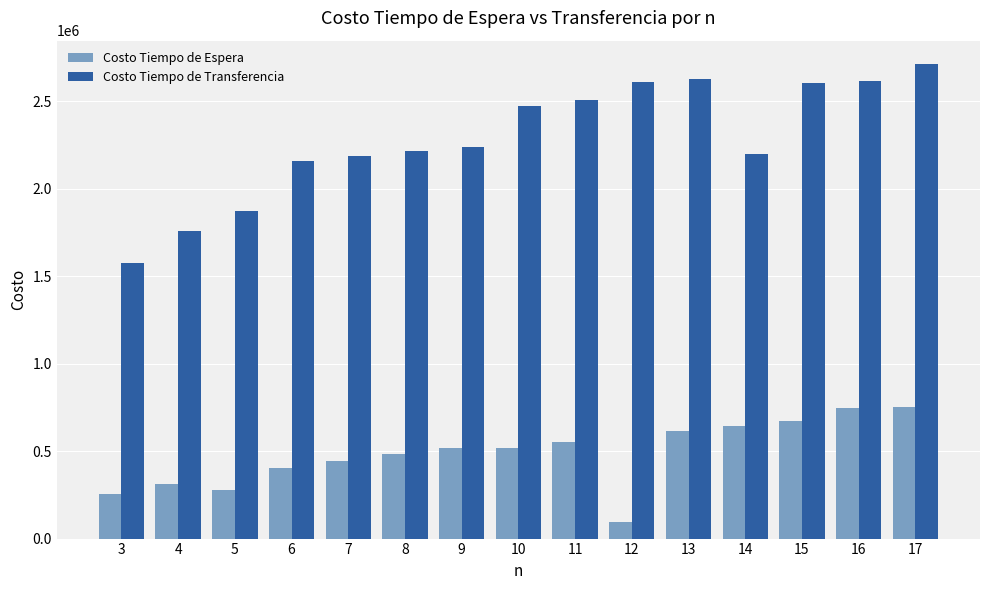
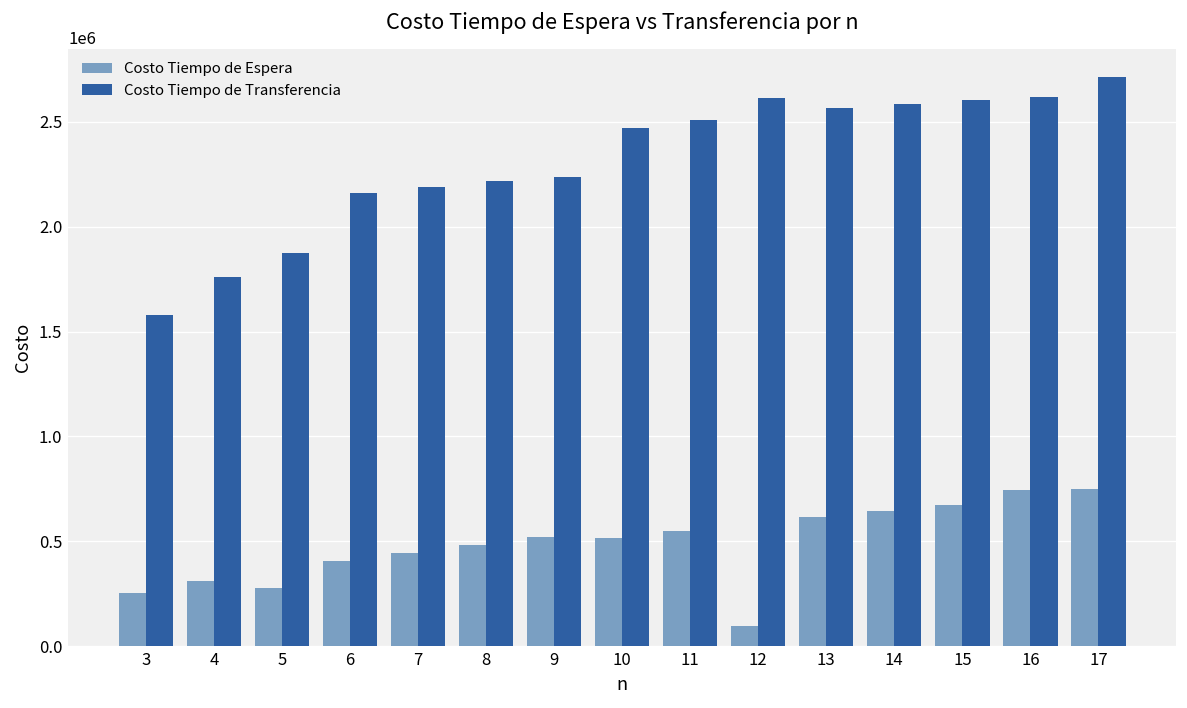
  {
    "Costo Tiempo de Espera": {
      "3": 260000,
      "4": 310000,
      "5": 280000,
      "6": 400000,
      "7": 450000,
      "8": 480000,
      "9": 520000,
      "10": 520000,
      "11": 550000,
      "12": 90000,
      "13": 620000,
      "14": 640000,
      "15": 670000,
      "16": 750000,
      "17": 750000
    },
    "Costo Tiempo de Transferencia": {
      "3": 1580000,
      "4": 1760000,
      "5": 1870000,
      "6": 2160000,
      "7": 2190000,
      "8": 2210000,
      "9": 2240000,
      "10": 2470000,
      "11": 2510000,
      "12": 2610000,
-     "13": 2630000,
-     "14": 2200000,
+     "13": 2570000,
+     "14": 2590000,
      "15": 2600000,
      "16": 2620000,
      "17": 2710000
    }
  }
